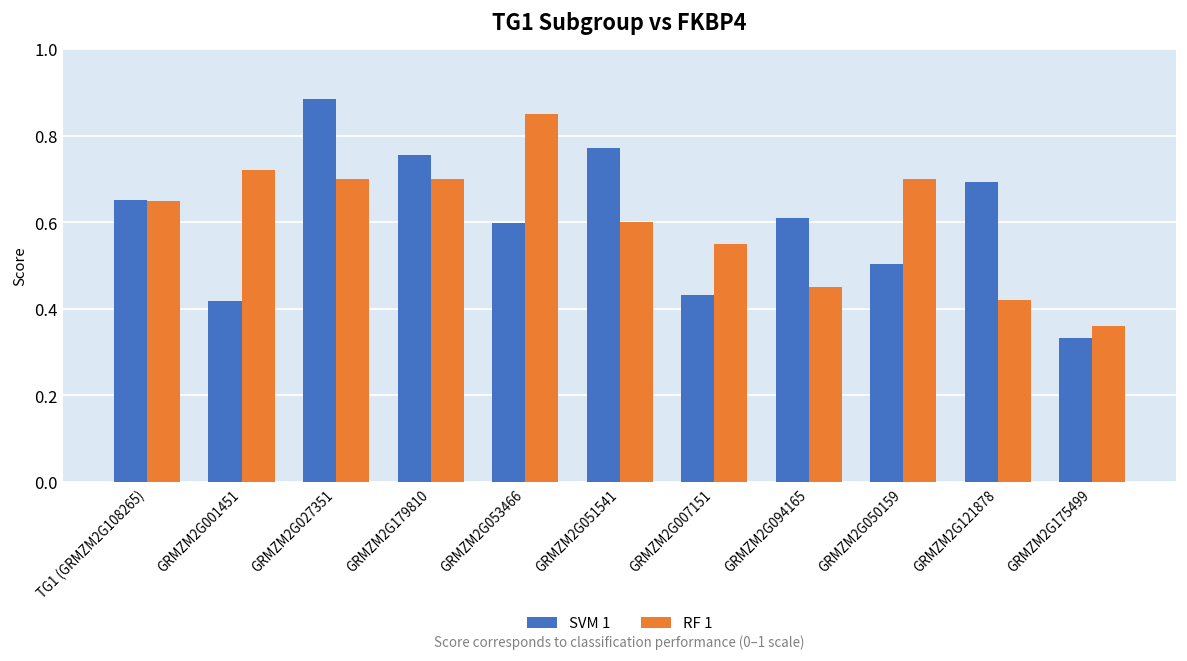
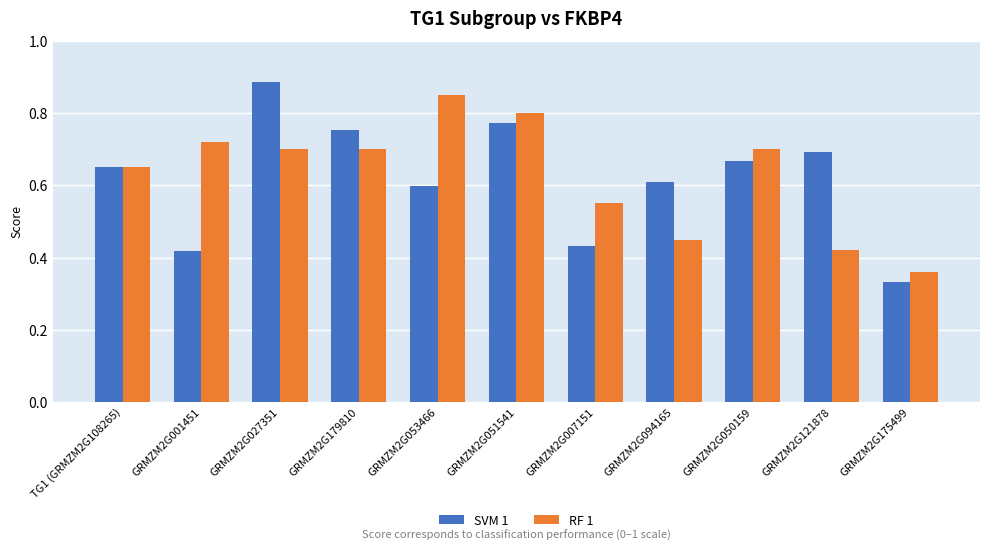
  {
    "SVM 1": {
      "TG1 (GRMZM2G108265)": 0.65,
      "GRMZM2G001451": 0.42,
      "GRMZM2G027351": 0.89,
      "GRMZM2G179810": 0.76,
      "GRMZM2G053466": 0.60,
      "GRMZM2G051541": 0.77,
      "GRMZM2G007151": 0.43,
      "GRMZM2G094165": 0.61,
-     "GRMZM2G050159": 0.50,
+     "GRMZM2G050159": 0.67,
      "GRMZM2G121878": 0.69,
      "GRMZM2G175499": 0.33
    },
    "RF 1": {
      "TG1 (GRMZM2G108265)": 0.65,
      "GRMZM2G001451": 0.72,
      "GRMZM2G027351": 0.7,
      "GRMZM2G179810": 0.7,
      "GRMZM2G053466": 0.85,
-     "GRMZM2G051541": 0.6,
+     "GRMZM2G051541": 0.8,
      "GRMZM2G007151": 0.55,
      "GRMZM2G094165": 0.45,
      "GRMZM2G050159": 0.7,
      "GRMZM2G121878": 0.42,
      "GRMZM2G175499": 0.36
    }
  }
